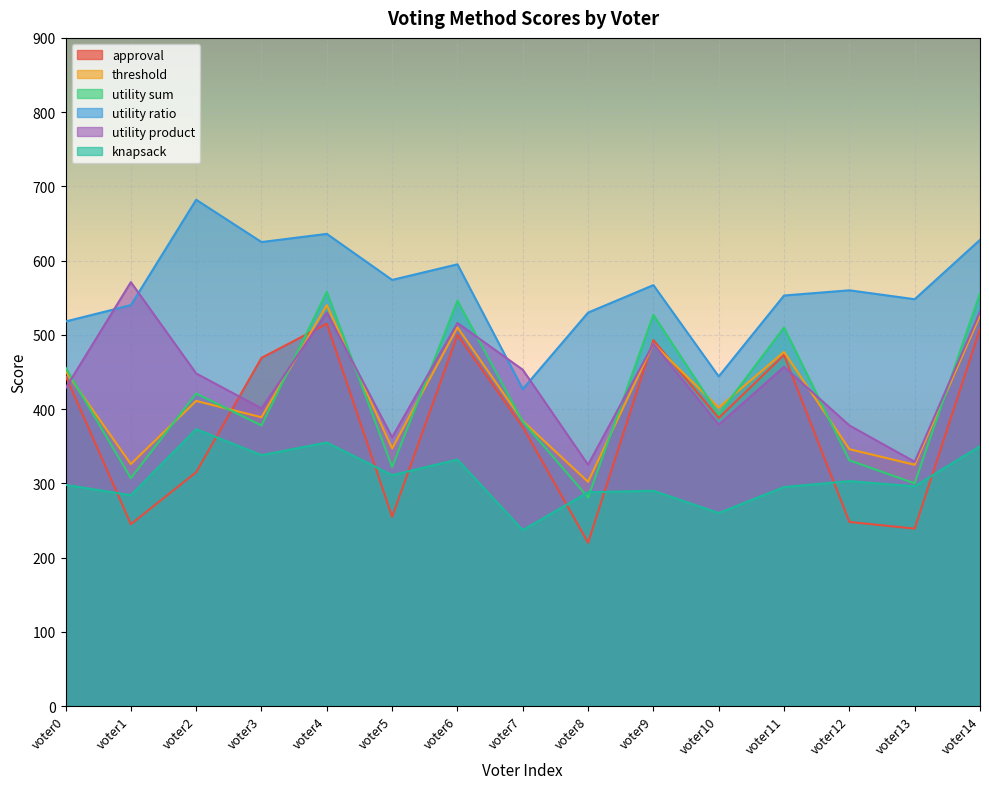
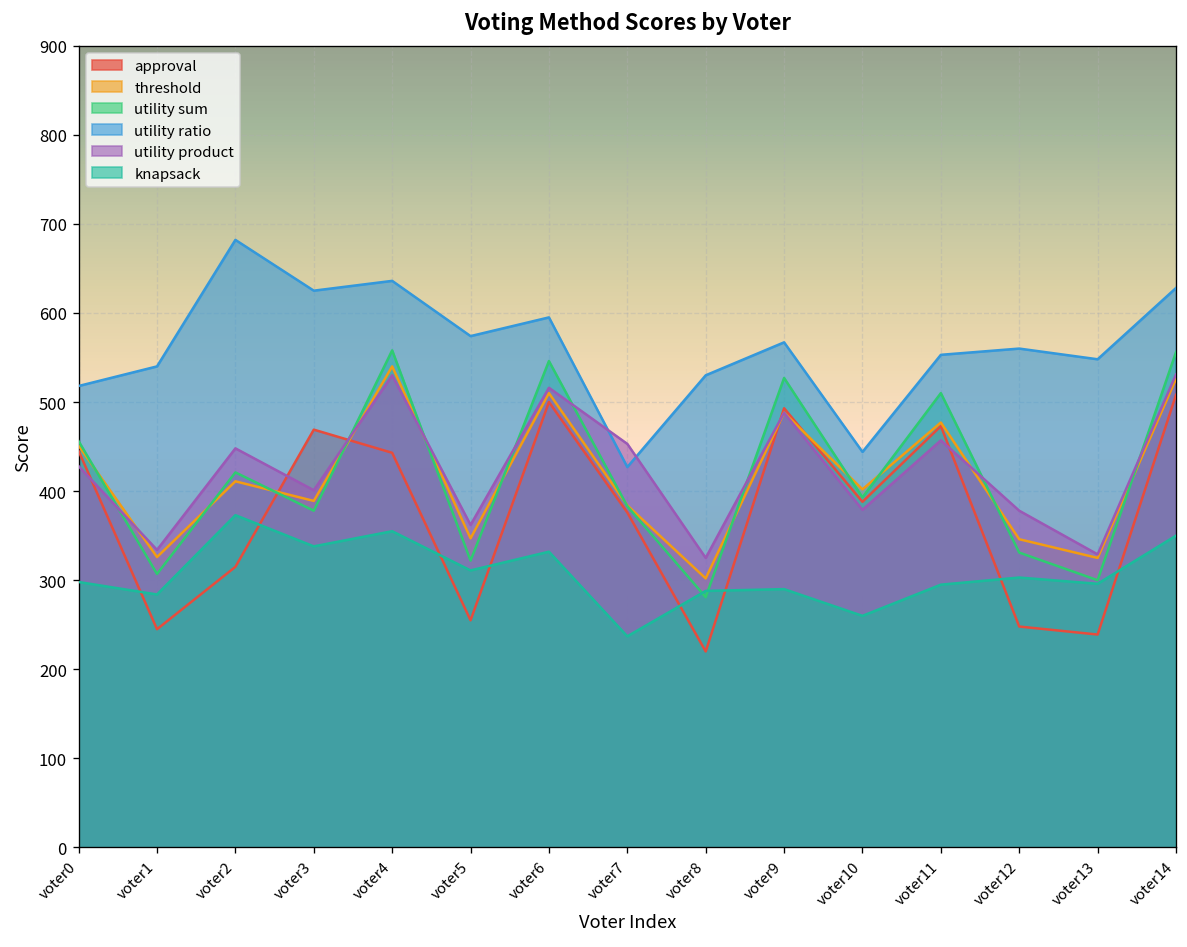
  {
    "approval": {
      "voter0": 450,
      "voter1": 250,
      "voter2": 320,
      "voter3": 470,
-     "voter4": 520,
+     "voter4": 440,
      "voter5": 260,
      "voter6": 500,
      "voter7": 380,
      "voter8": 220,
      "voter9": 490,
      "voter10": 390,
      "voter11": 470,
      "voter12": 250,
      "voter13": 240,
      "voter14": 510
    },
    "threshold": {
      "voter0": 450,
      "voter1": 330,
      "voter2": 410,
      "voter3": 390,
      "voter4": 540,
      "voter5": 350,
      "voter6": 510,
      "voter8": 300,
      "voter10": 400,
      "voter11": 480,
      "voter12": 350,
      "voter13": 330,
      "voter14": 530
    },
    "utility ratio": {
      "voter0": 520,
      "voter1": 540,
      "voter2": 680,
      "voter3": 630,
      "voter4": 640,
      "voter5": 570,
      "voter6": 600,
      "voter7": 430,
      "voter8": 530,
      "voter9": 570,
      "voter10": 440,
      "voter11": 550,
      "voter12": 560,
      "voter13": 550,
      "voter14": 630
    },
    "utility product": {
      "voter0": 430,
-     "voter1": 570,
+     "voter1": 330,
      "voter2": 450,
      "voter3": 400,
      "voter4": 530,
      "voter5": 360,
      "voter6": 520,
      "voter7": 450,
      "voter8": 330,
      "voter10": 380,
      "voter11": 460,
      "voter12": 380,
      "voter13": 330,
      "voter14": 530
    }
  }
